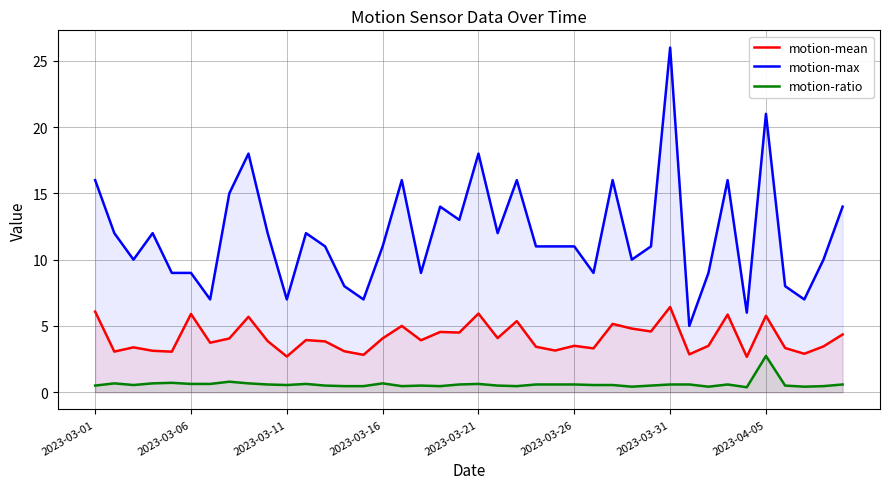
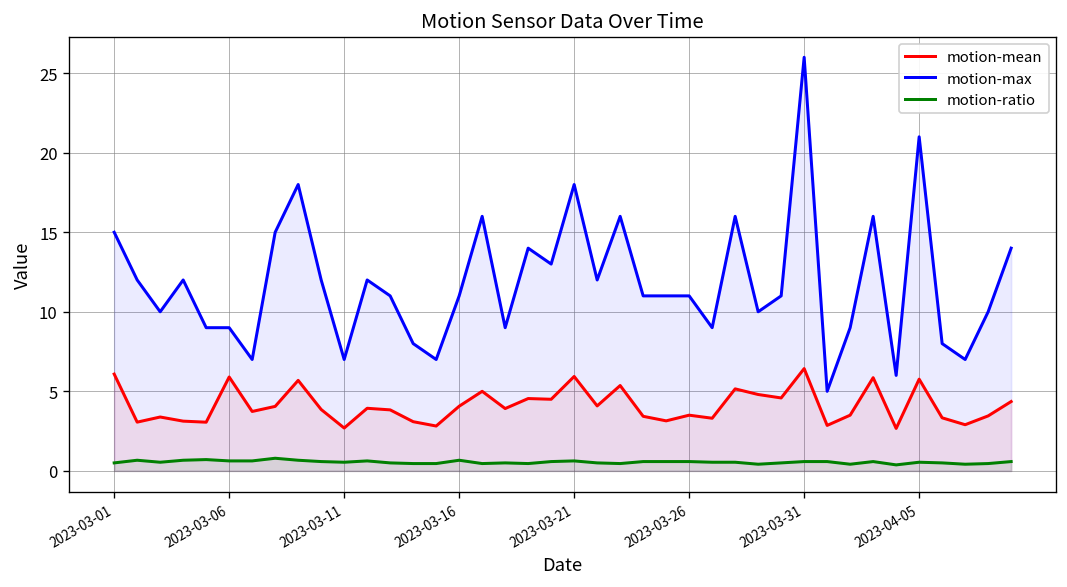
  {
    "motion-mean": {
      "2023-03-01": 6.1,
      "2023-03-06": 5.9,
      "2023-03-11": 2.7,
      "2023-03-16": 4.1,
      "2023-03-21": 5.9,
      "2023-03-26": 3.5,
      "2023-03-31": 6.4,
      "2023-04-05": 5.8
    },
    "motion-max": {
-     "2023-03-01": 16,
+     "2023-03-01": 15,
      "2023-03-06": 9,
      "2023-03-11": 7,
      "2023-03-16": 11,
      "2023-03-21": 18,
      "2023-03-26": 11,
      "2023-03-31": 26,
      "2023-04-05": 21
    },
    "motion-ratio": {
      "2023-03-01": 0.5,
      "2023-03-06": 0.6,
      "2023-03-11": 0.5,
      "2023-03-16": 0.7,
      "2023-03-21": 0.6,
      "2023-03-26": 0.6,
      "2023-03-31": 0.6,
-     "2023-04-05": 2.7
+     "2023-04-05": 0.5
    }
  }
